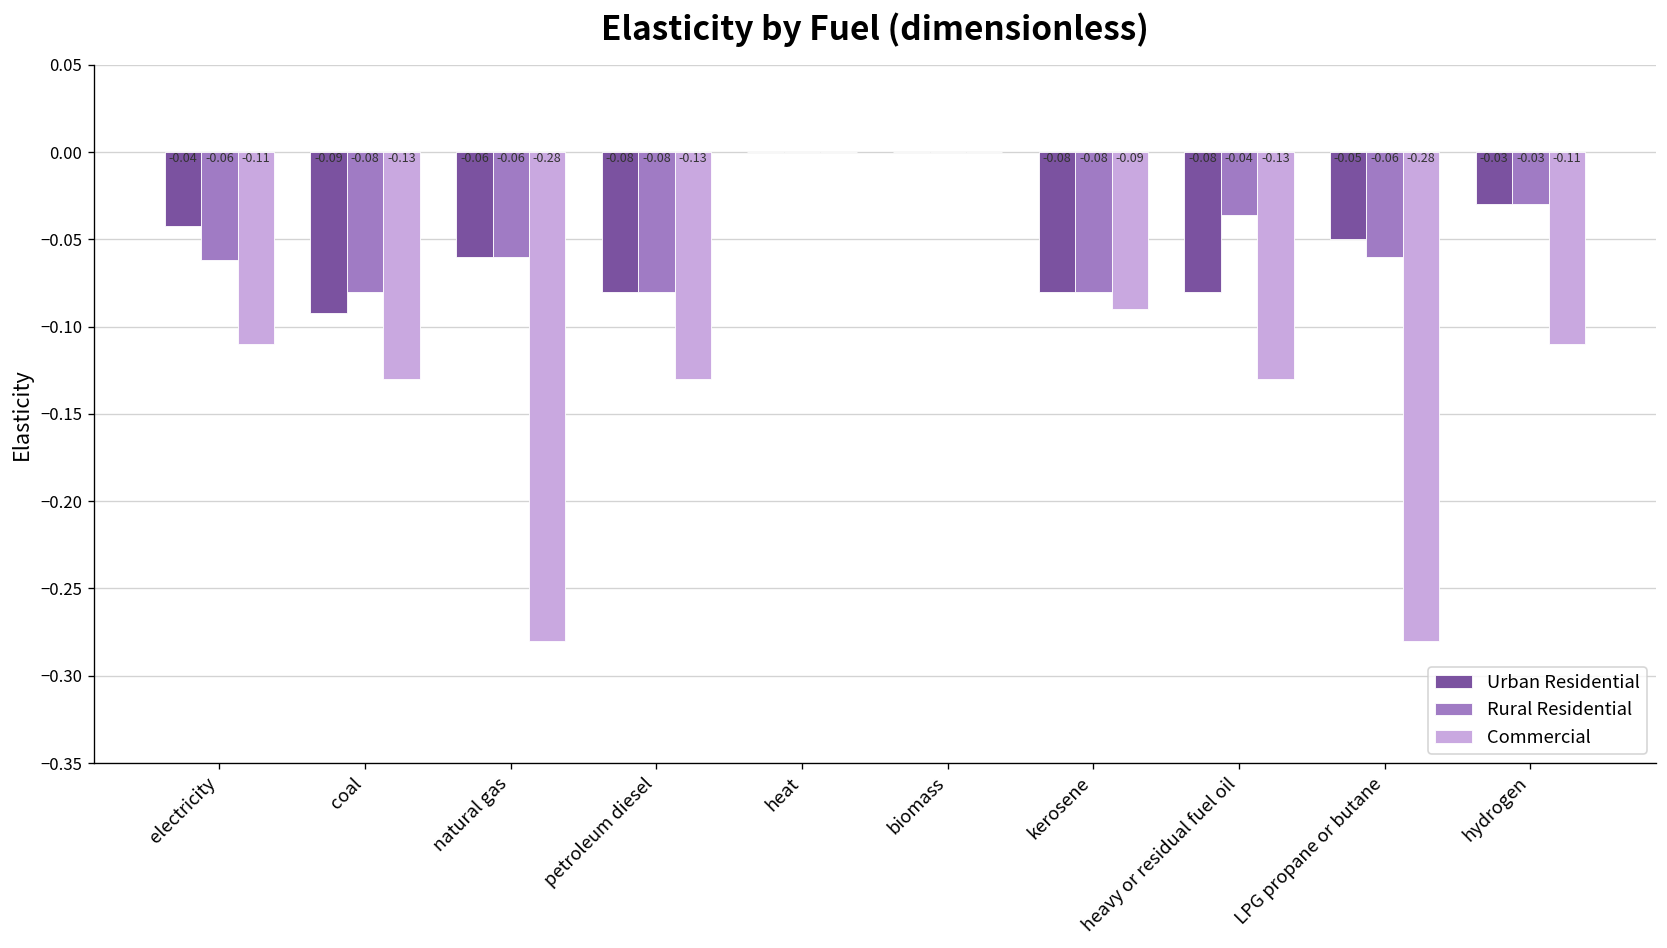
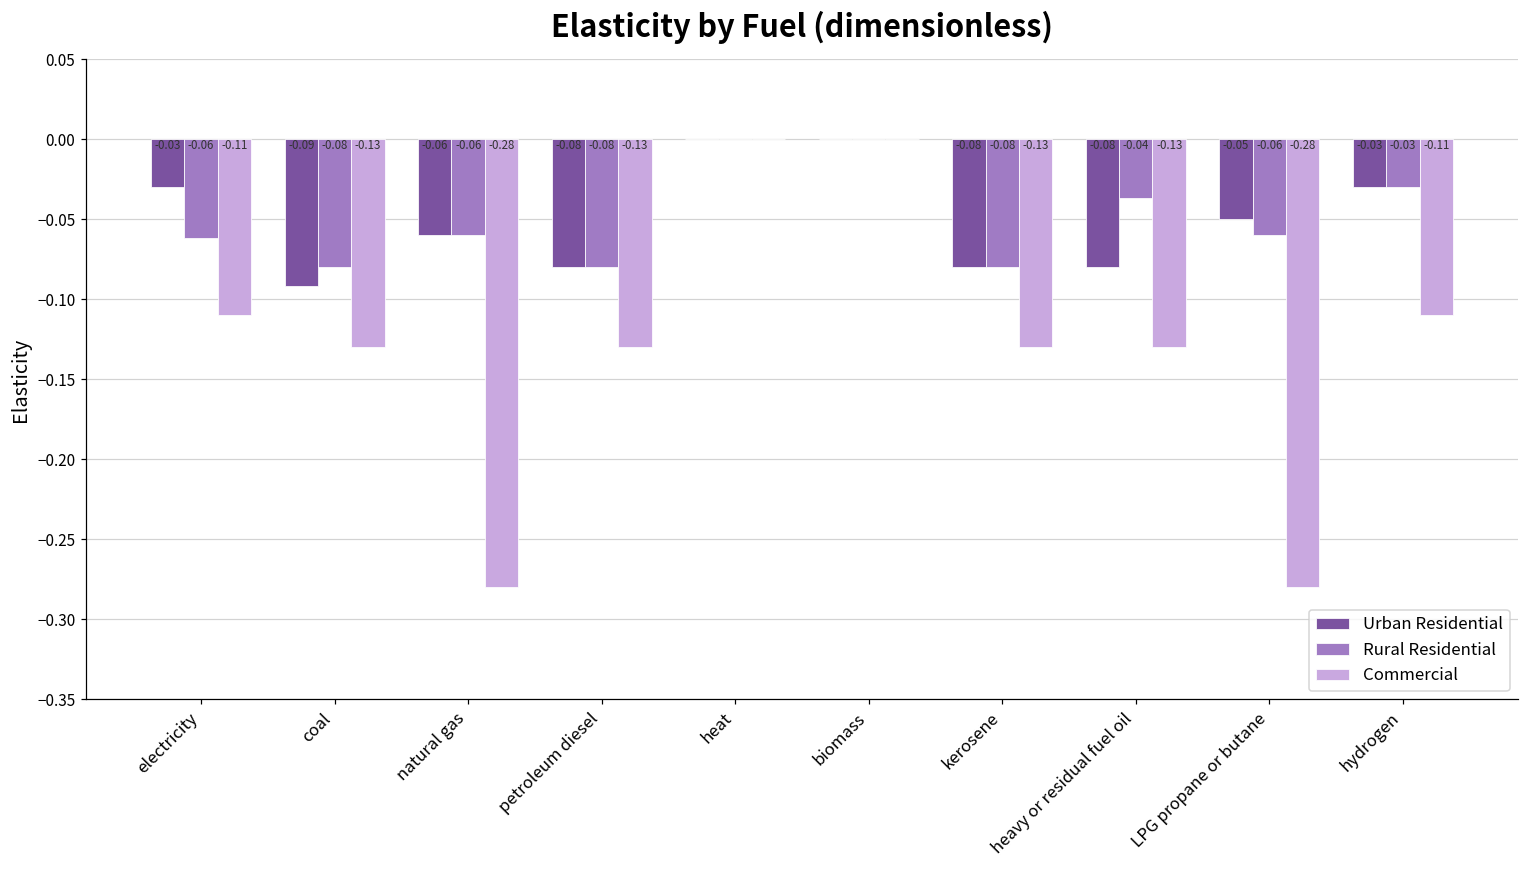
  {
    "Urban Residential": {
-     "electricity": -0.04,
+     "electricity": -0.03,
      "coal": -0.09,
      "natural gas": -0.06,
      "petroleum diesel": -0.08,
      "kerosene": -0.08,
      "heavy or residual fuel oil": -0.08,
      "LPG propane or butane": -0.05,
      "hydrogen": -0.03
    },
    "Rural Residential": {
      "electricity": -0.06,
      "coal": -0.08,
      "natural gas": -0.06,
      "petroleum diesel": -0.08,
      "kerosene": -0.08,
      "heavy or residual fuel oil": -0.04,
      "LPG propane or butane": -0.06,
      "hydrogen": -0.03
    },
    "Commercial": {
      "electricity": -0.11,
      "coal": -0.13,
      "natural gas": -0.28,
      "petroleum diesel": -0.13,
-     "kerosene": -0.09,
+     "kerosene": -0.13,
      "heavy or residual fuel oil": -0.13,
      "LPG propane or butane": -0.28,
      "hydrogen": -0.11
    }
  }
